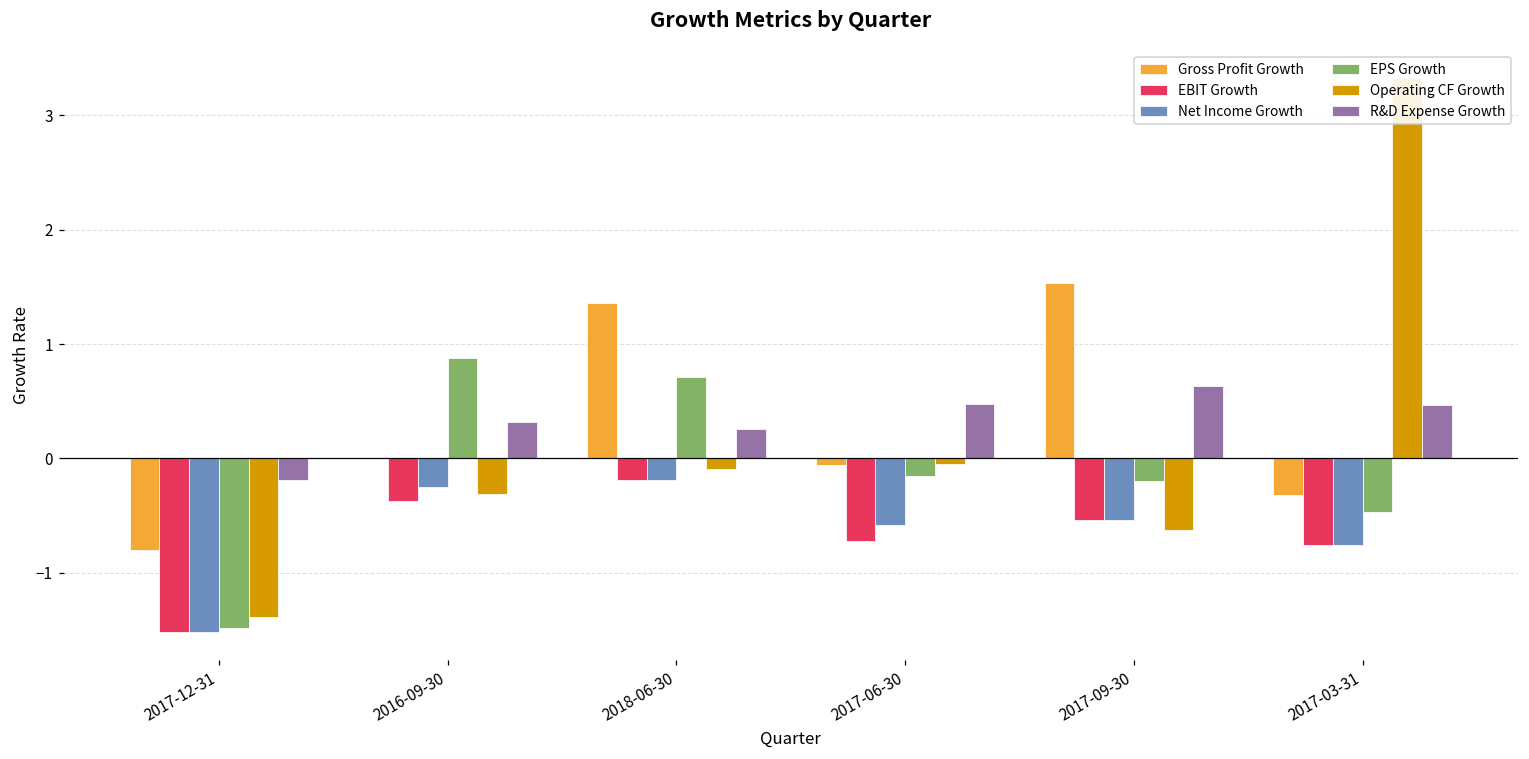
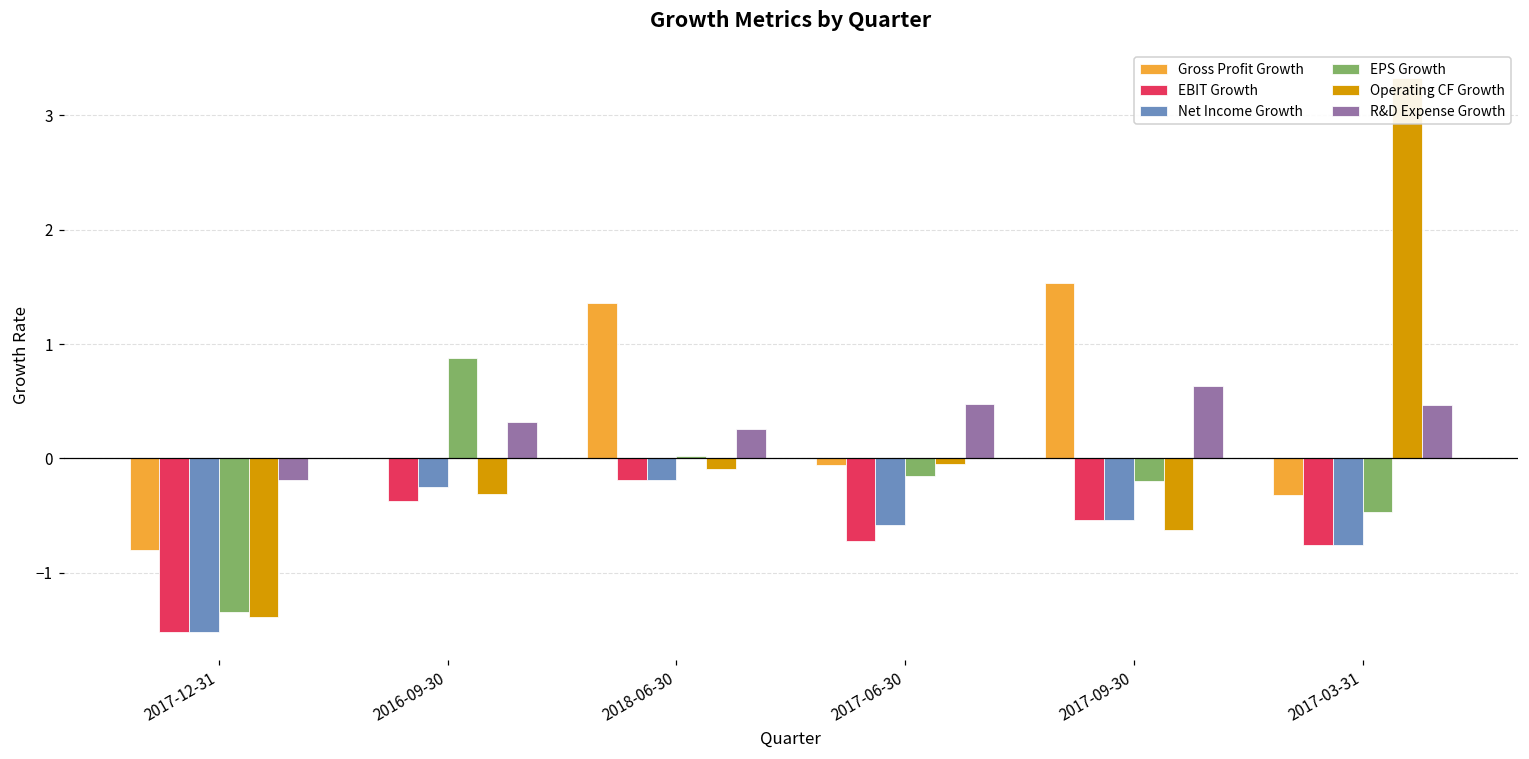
  {
    "Gross Profit Growth": {
      "2017-12-31": -0.80,
      "2016-09-30": 0.00,
      "2018-06-30": 1.36,
      "2017-06-30": -0.05,
      "2017-09-30": 1.53,
      "2017-03-31": -0.32
    },
    "EBIT Growth": {
      "2017-12-31": -1.52,
      "2016-09-30": -0.37,
      "2018-06-30": -0.19,
      "2017-06-30": -0.72,
      "2017-09-30": -0.54,
      "2017-03-31": -0.75
    },
    "EPS Growth": {
-     "2017-12-31": -1.48,
+     "2017-12-31": -1.34,
      "2016-09-30": 0.87,
-     "2018-06-30": 0.71,
+     "2018-06-30": 0.02,
      "2017-06-30": -0.15,
      "2017-09-30": -0.20,
      "2017-03-31": -0.47
    },
    "Operating CF Growth": {
      "2017-12-31": -1.39,
      "2016-09-30": -0.31,
      "2018-06-30": -0.09,
      "2017-06-30": -0.04,
      "2017-09-30": -0.63
    }
  }
